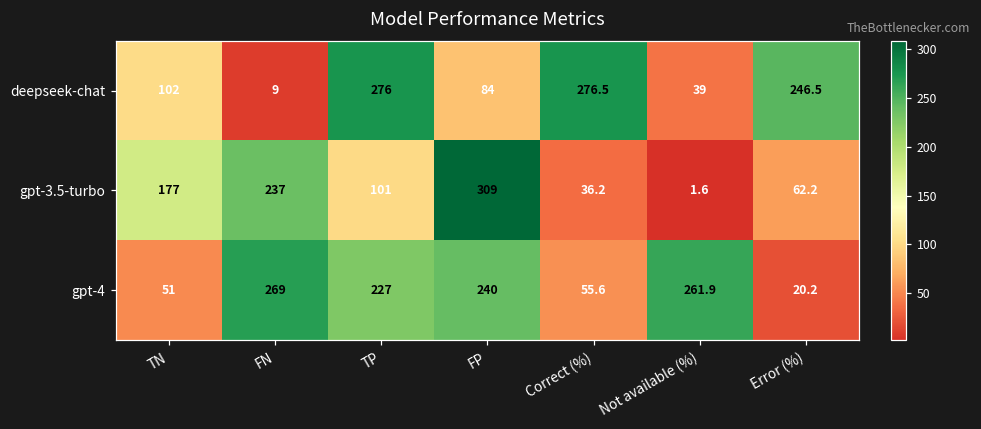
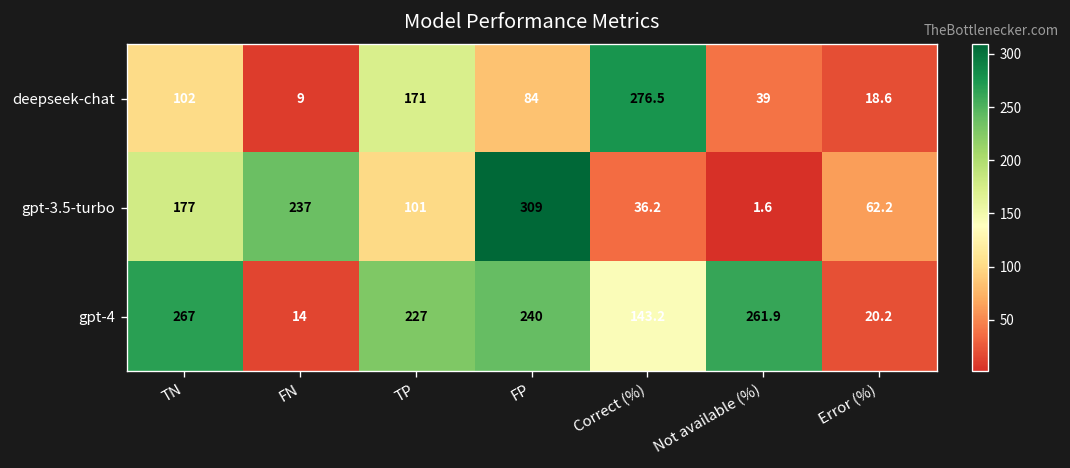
  {
    "deepseek-chat": {
      "TN": 102,
      "FN": 9,
-     "TP": 276,
+     "TP": 171,
      "FP": 84,
      "Correct (%)": 276.5,
      "Not available (%)": 39,
-     "Error (%)": 246.5
+     "Error (%)": 18.6
    },
    "gpt-3.5-turbo": {
      "TN": 177,
      "FN": 237,
      "TP": 101,
      "FP": 309,
      "Correct (%)": 36.2,
      "Not available (%)": 1.6,
      "Error (%)": 62.2
    },
    "gpt-4": {
-     "TN": 51,
-     "FN": 269,
+     "TN": 267,
+     "FN": 14,
      "TP": 227,
      "FP": 240,
-     "Correct (%)": 55.6,
+     "Correct (%)": 143.2,
      "Not available (%)": 261.9,
      "Error (%)": 20.2
    }
  }
